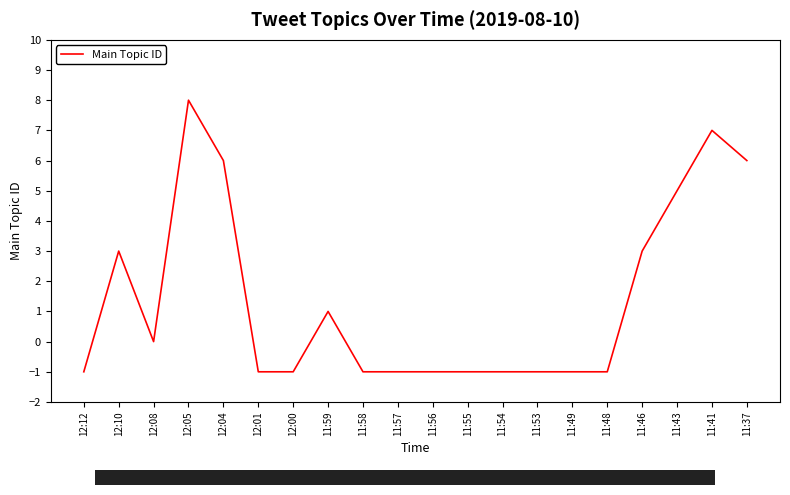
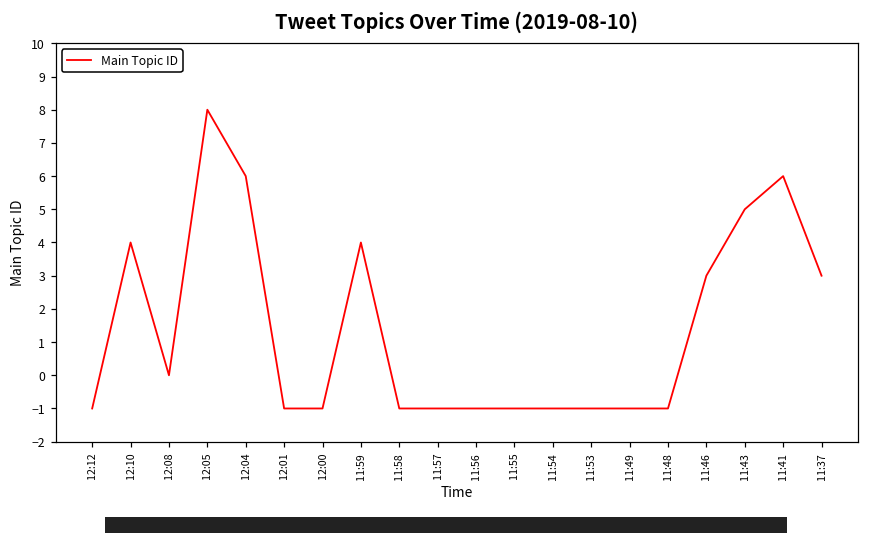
  {
    "Main Topic ID": {
      "12:12": -1,
-     "12:10": 3,
+     "12:10": 4,
      "12:01": -1,
      "12:00": -1,
-     "11:59": 1,
+     "11:59": 4,
      "11:58": -1,
      "11:57": -1,
      "11:56": -1,
      "11:55": -1,
      "11:54": -1,
      "11:53": -1,
      "11:49": -1,
      "11:48": -1,
-     "11:41": 7,
-     "11:37": 6
+     "11:41": 6,
+     "11:37": 3
    }
  }
